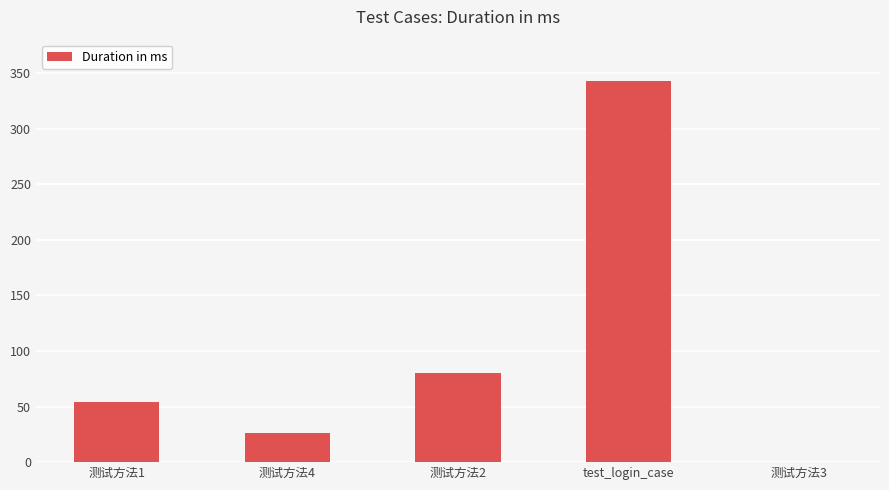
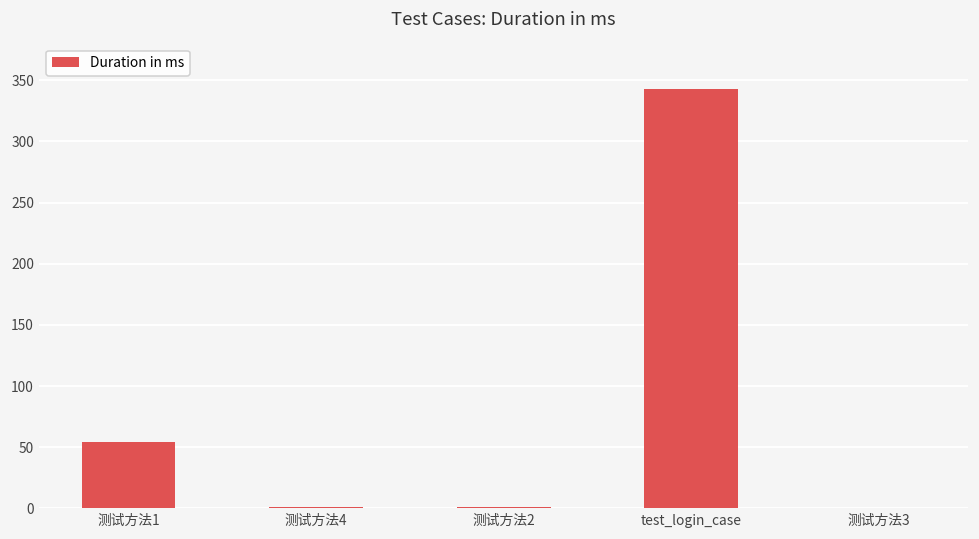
  {
    "测试方法1": 54,
-   "测试方法4": 26,
-   "测试方法2": 80,
+   "测试方法4": 1,
+   "测试方法2": 1,
    "test_login_case": 343,
    "测试方法3": 0
  }
